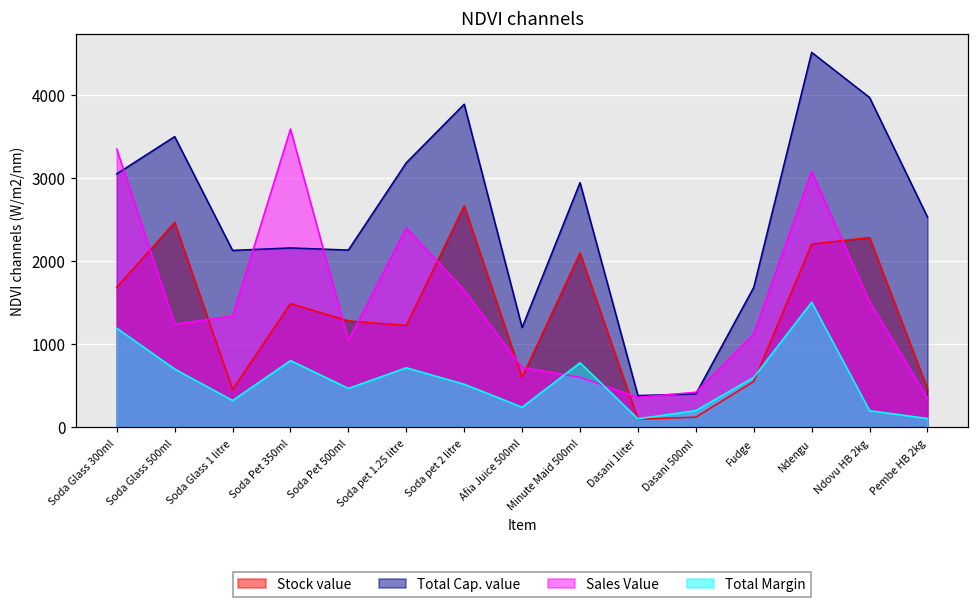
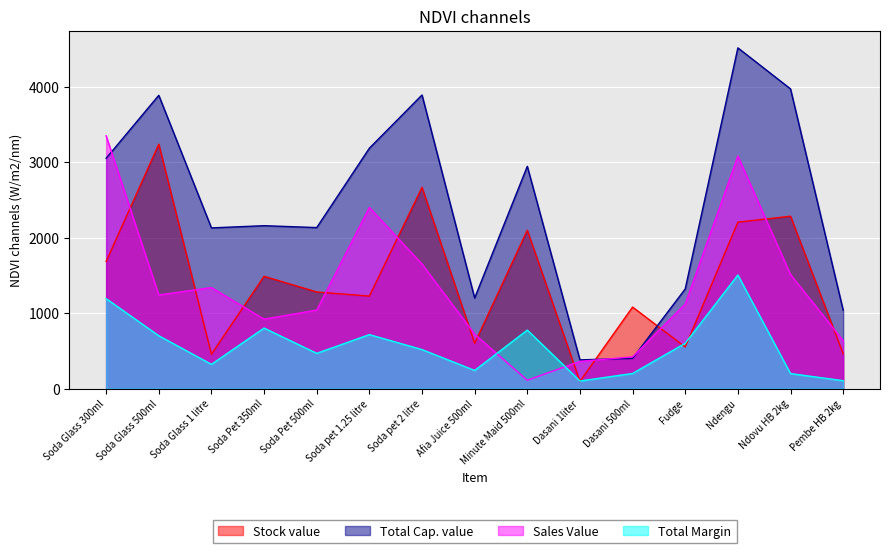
  {
    "Stock value": {
      "Soda Glass 300ml": 1700,
-     "Soda Glass 500ml": 2500,
+     "Soda Glass 500ml": 3200,
      "Soda Glass 1 litre": 500,
      "Soda Pet 350ml": 1500,
      "Soda Pet 500ml": 1300,
      "Soda pet 1.25 litre": 1200,
      "Soda pet 2 litre": 2700,
      "Afia Juice 500ml": 600,
      "Minute Maid 500ml": 2100,
-     "Dasani 500ml": 100,
+     "Dasani 500ml": 1100,
      "Fudge": 600,
      "Ndengu": 2200,
      "Ndovu HB 2kg": 2300,
      "Pembe HB 2kg": 500
    },
    "Total Cap. value": {
      "Soda Glass 300ml": 3100,
-     "Soda Glass 500ml": 3500,
+     "Soda Glass 500ml": 3900,
      "Soda Glass 1 litre": 2100,
      "Soda Pet 350ml": 2200,
      "Soda Pet 500ml": 2100,
      "Soda pet 1.25 litre": 3200,
      "Soda pet 2 litre": 3900,
      "Afia Juice 500ml": 1200,
      "Minute Maid 500ml": 2900,
-     "Fudge": 1700,
+     "Fudge": 1300,
      "Ndengu": 4500,
      "Ndovu HB 2kg": 4000,
-     "Pembe HB 2kg": 2500
+     "Pembe HB 2kg": 1000
    },
    "Sales Value": {
      "Soda Glass 300ml": 3400,
      "Soda Glass 500ml": 1200,
      "Soda Glass 1 litre": 1300,
-     "Soda Pet 350ml": 3600,
+     "Soda Pet 350ml": 900,
      "Soda Pet 500ml": 1000,
      "Soda pet 1.25 litre": 2400,
      "Soda pet 2 litre": 1700,
      "Afia Juice 500ml": 700,
-     "Minute Maid 500ml": 600,
+     "Minute Maid 500ml": 100,
      "Fudge": 1100,
      "Ndengu": 3100,
      "Ndovu HB 2kg": 1500,
-     "Pembe HB 2kg": 400
+     "Pembe HB 2kg": 600
    },
    "Total Margin": {
      "Soda Glass 300ml": 1200,
      "Soda Glass 500ml": 700,
      "Soda Glass 1 litre": 300,
      "Soda Pet 350ml": 800,
      "Soda Pet 500ml": 500,
      "Soda pet 1.25 litre": 700,
      "Soda pet 2 litre": 500,
      "Afia Juice 500ml": 200,
      "Minute Maid 500ml": 800,
      "Dasani 500ml": 200,
      "Fudge": 600,
      "Ndengu": 1500,
      "Ndovu HB 2kg": 200,
      "Pembe HB 2kg": 100
    }
  }
